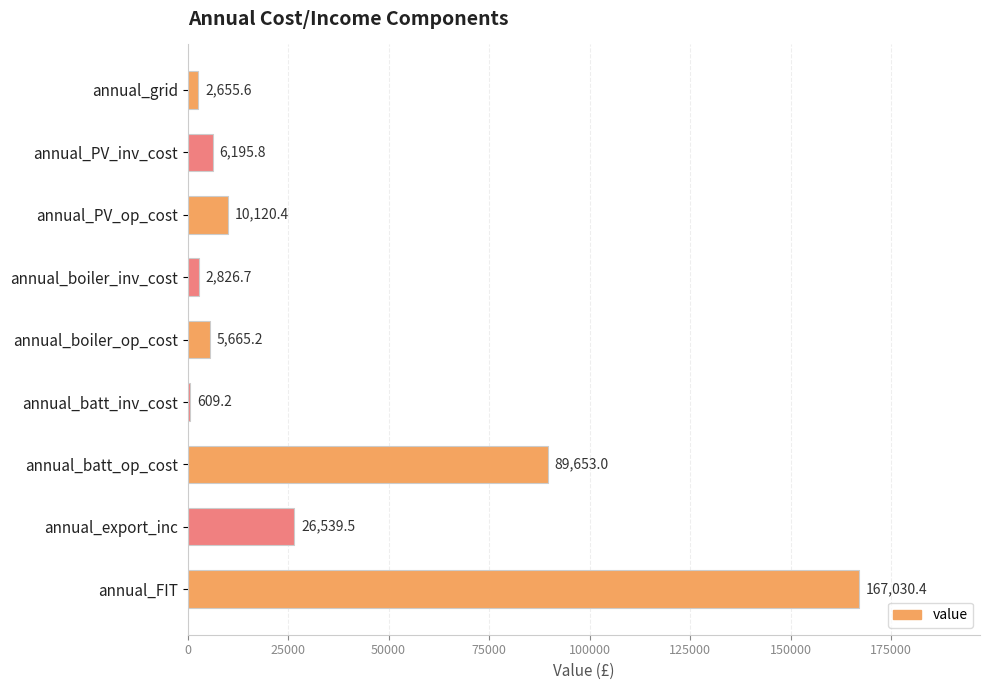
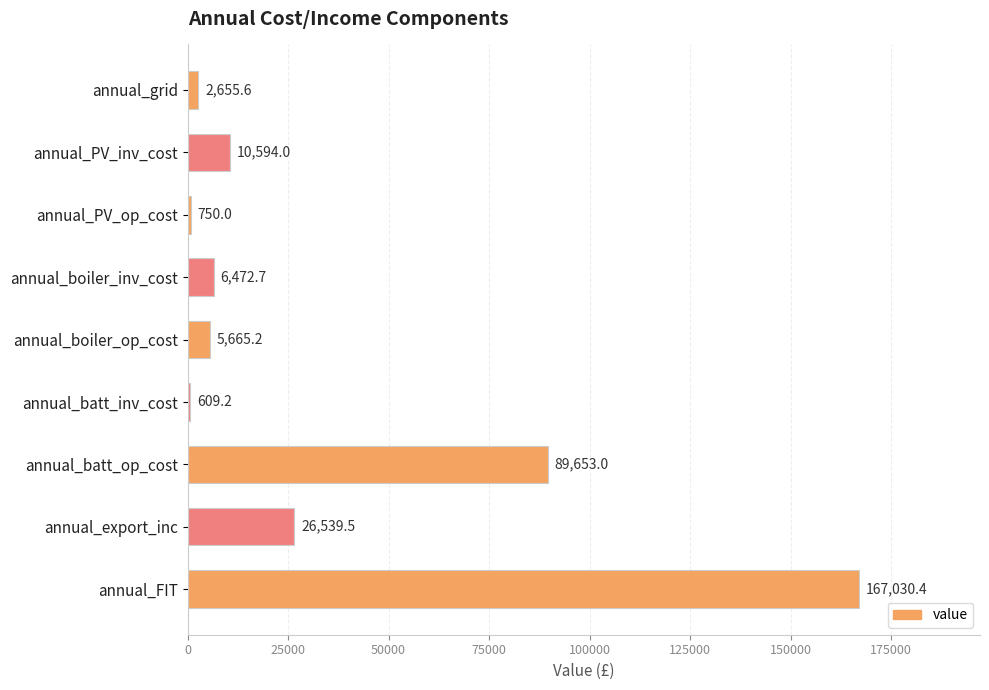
  {
    "annual_grid": "2,655.6",
-   "annual_PV_inv_cost": "6,195.8",
-   "annual_PV_op_cost": "10,120.4",
-   "annual_boiler_inv_cost": "2,826.7",
+   "annual_PV_inv_cost": "10,594.0",
+   "annual_PV_op_cost": "750.0",
+   "annual_boiler_inv_cost": "6,472.7",
    "annual_boiler_op_cost": "5,665.2",
    "annual_batt_inv_cost": "609.2",
    "annual_batt_op_cost": "89,653.0",
    "annual_export_inc": "26,539.5",
    "annual_FIT": "167,030.4"
  }
